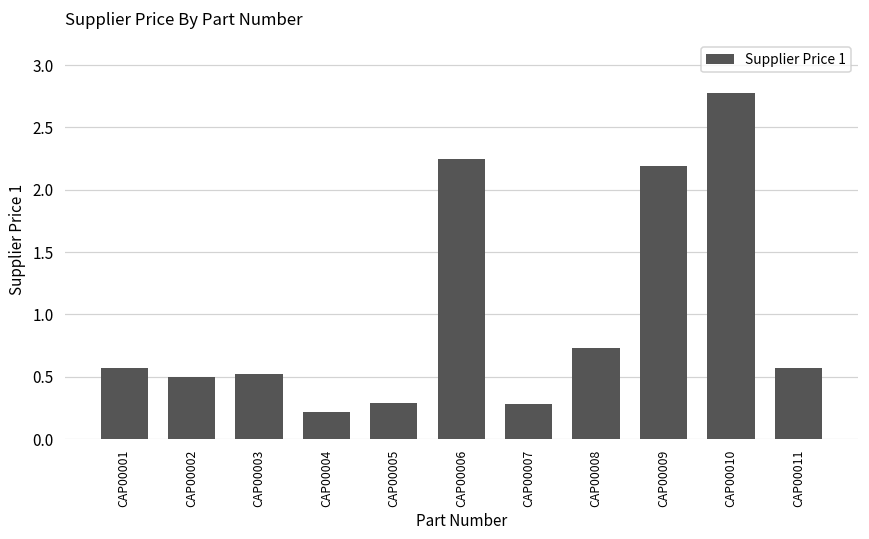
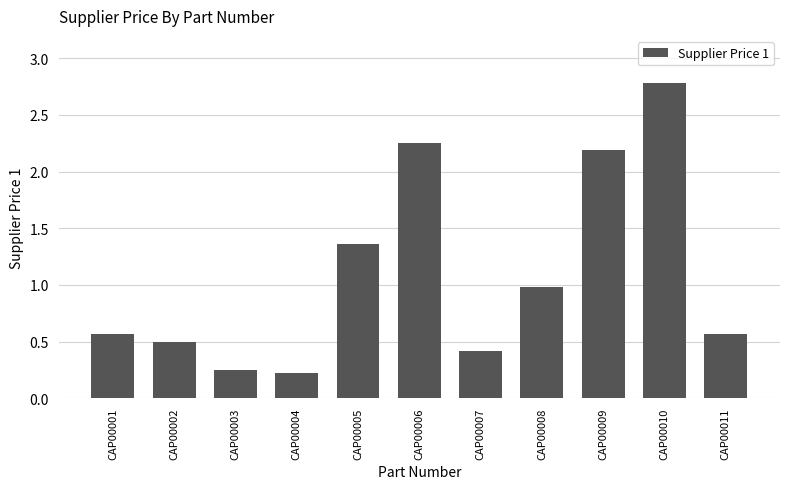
  {
    "CAP00001": 0.57,
    "CAP00002": 0.50,
-   "CAP00003": 0.52,
+   "CAP00003": 0.25,
    "CAP00004": 0.22,
-   "CAP00005": 0.29,
+   "CAP00005": 1.36,
    "CAP00006": 2.25,
-   "CAP00007": 0.28,
-   "CAP00008": 0.73,
+   "CAP00007": 0.42,
+   "CAP00008": 0.98,
    "CAP00009": 2.19,
    "CAP00010": 2.78,
    "CAP00011": 0.57
  }
